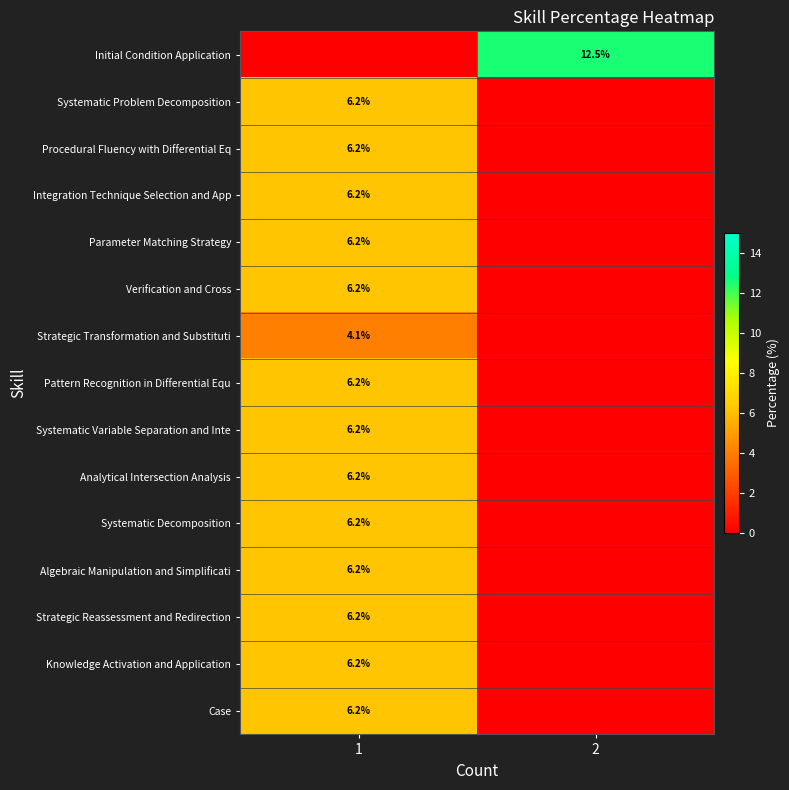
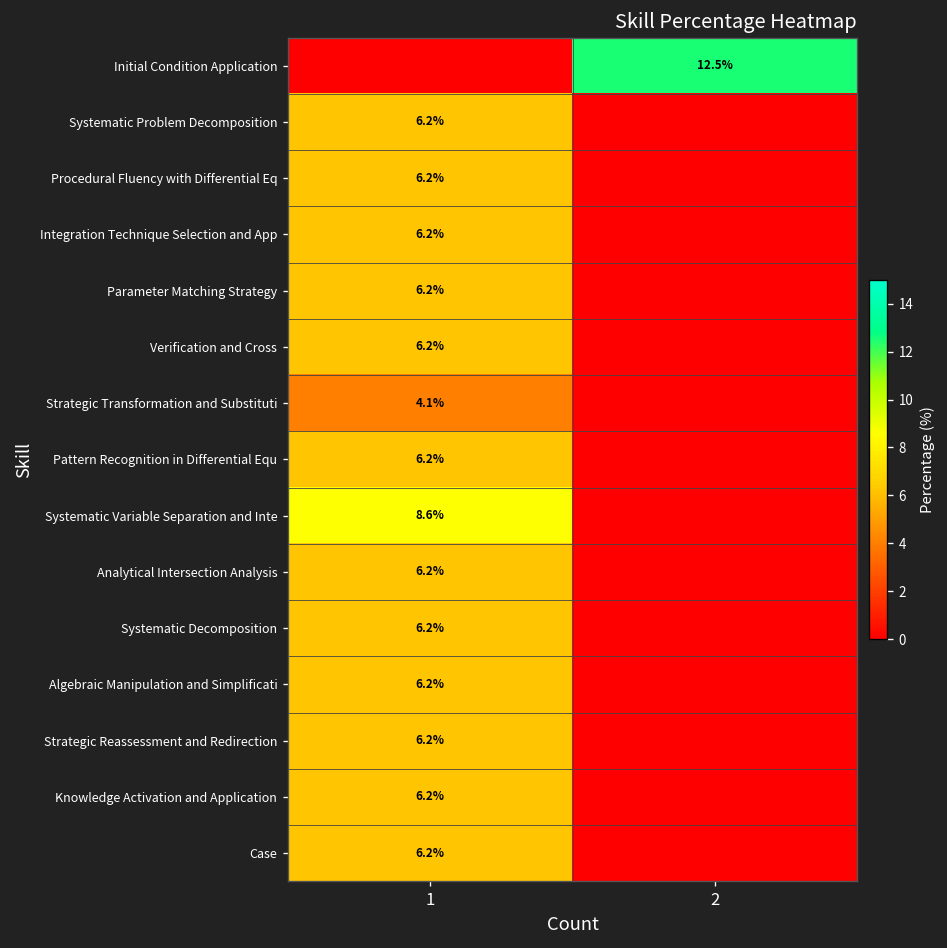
  {
    "Initial Condition Application": {
      "2": "12.5%"
    },
    "Systematic Problem Decomposition": {
      "1": "6.2%"
    },
    "Procedural Fluency with Differential Eq": {
      "1": "6.2%"
    },
    "Integration Technique Selection and App": {
      "1": "6.2%"
    },
    "Parameter Matching Strategy": {
      "1": "6.2%"
    },
    "Verification and Cross": {
      "1": "6.2%"
    },
    "Strategic Transformation and Substituti": {
      "1": "4.1%"
    },
    "Pattern Recognition in Differential Equ": {
      "1": "6.2%"
    },
    "Systematic Variable Separation and Inte": {
-     "1": "6.2%"
+     "1": "8.6%"
    },
    "Analytical Intersection Analysis": {
      "1": "6.2%"
    },
    "Systematic Decomposition": {
      "1": "6.2%"
    },
    "Algebraic Manipulation and Simplificati": {
      "1": "6.2%"
    },
    "Strategic Reassessment and Redirection": {
      "1": "6.2%"
    },
    "Knowledge Activation and Application": {
      "1": "6.2%"
    },
    "Case": {
      "1": "6.2%"
    }
  }
